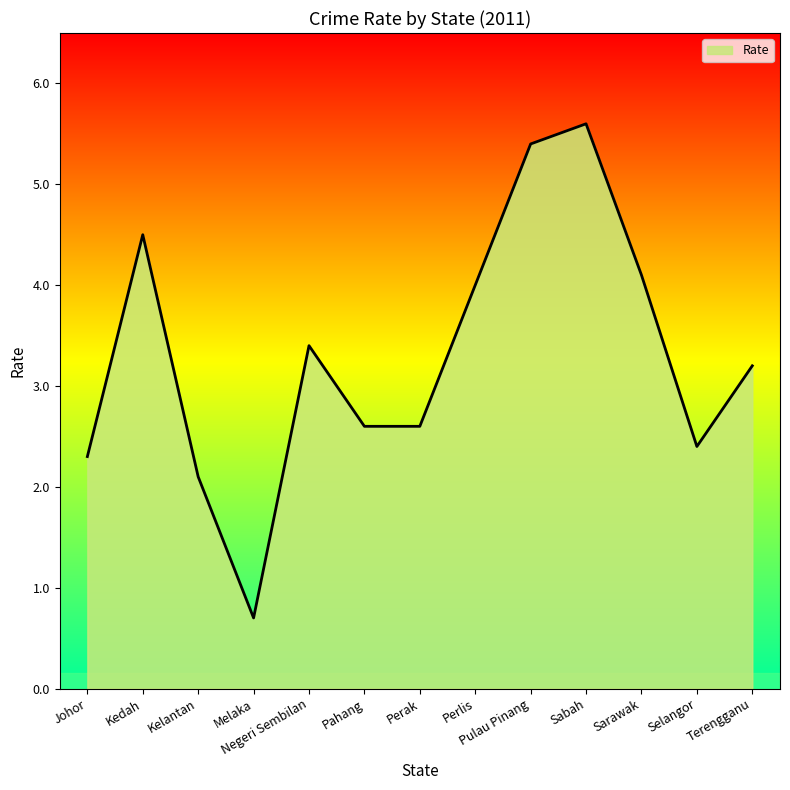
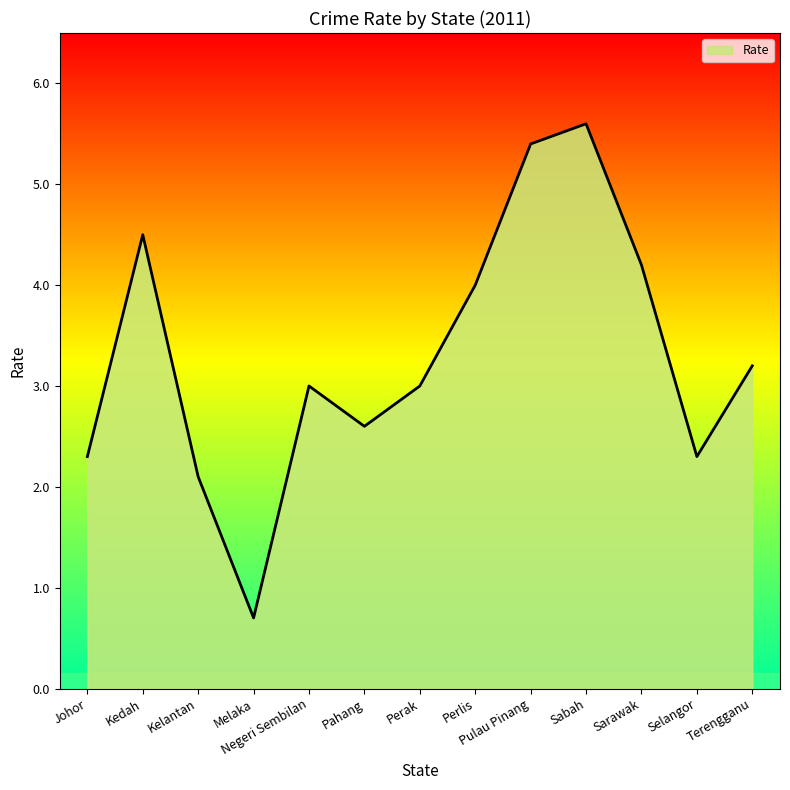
  {
    "Johor": 2.3,
    "Kedah": 4.5,
    "Kelantan": 2.1,
    "Melaka": 0.7,
-   "Negeri Sembilan": 3.4,
+   "Negeri Sembilan": 3.0,
    "Pahang": 2.6,
-   "Perak": 2.6,
+   "Perak": 3.0,
    "Perlis": 4.0,
    "Pulau Pinang": 5.4,
    "Sabah": 5.6,
-   "Sarawak": 4.1,
-   "Selangor": 2.4,
+   "Sarawak": 4.2,
+   "Selangor": 2.3,
    "Terengganu": 3.2
  }
